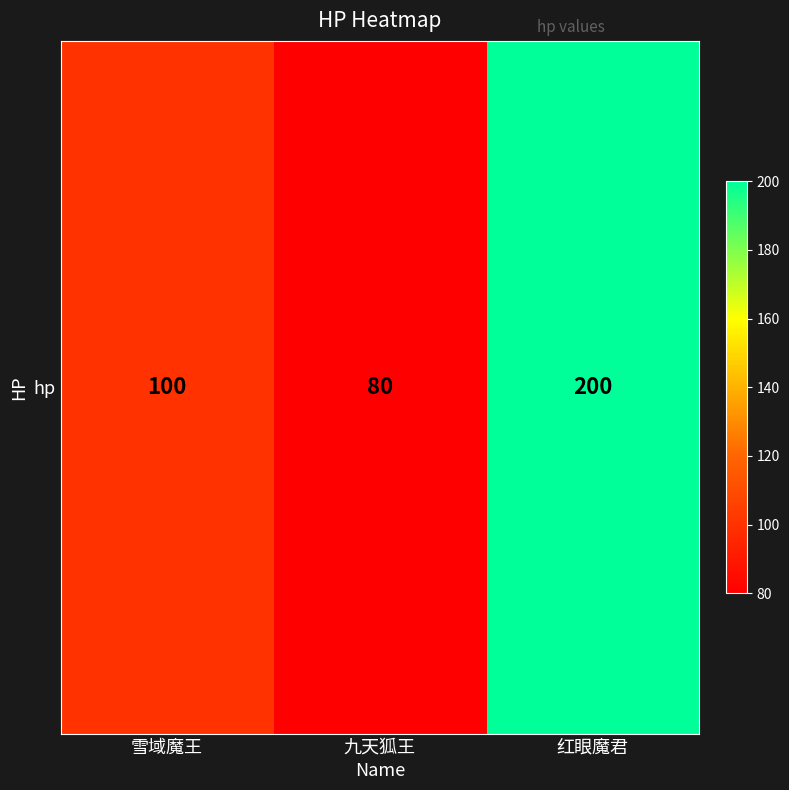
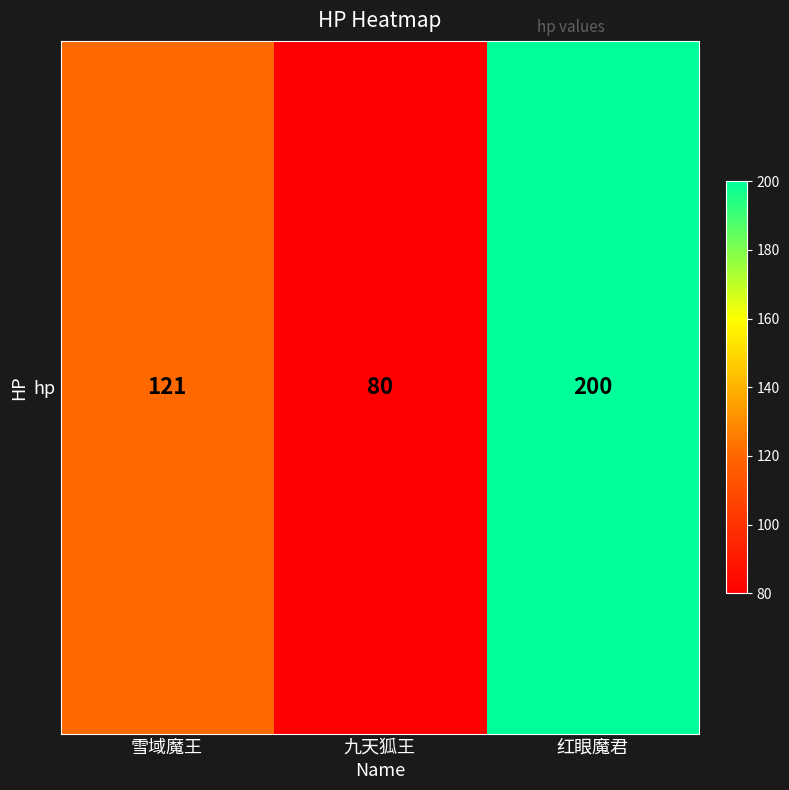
  {
    "hp": {
-     "雪域魔王": 100,
+     "雪域魔王": 121,
      "九天狐王": 80,
      "红眼魔君": 200
    }
  }
